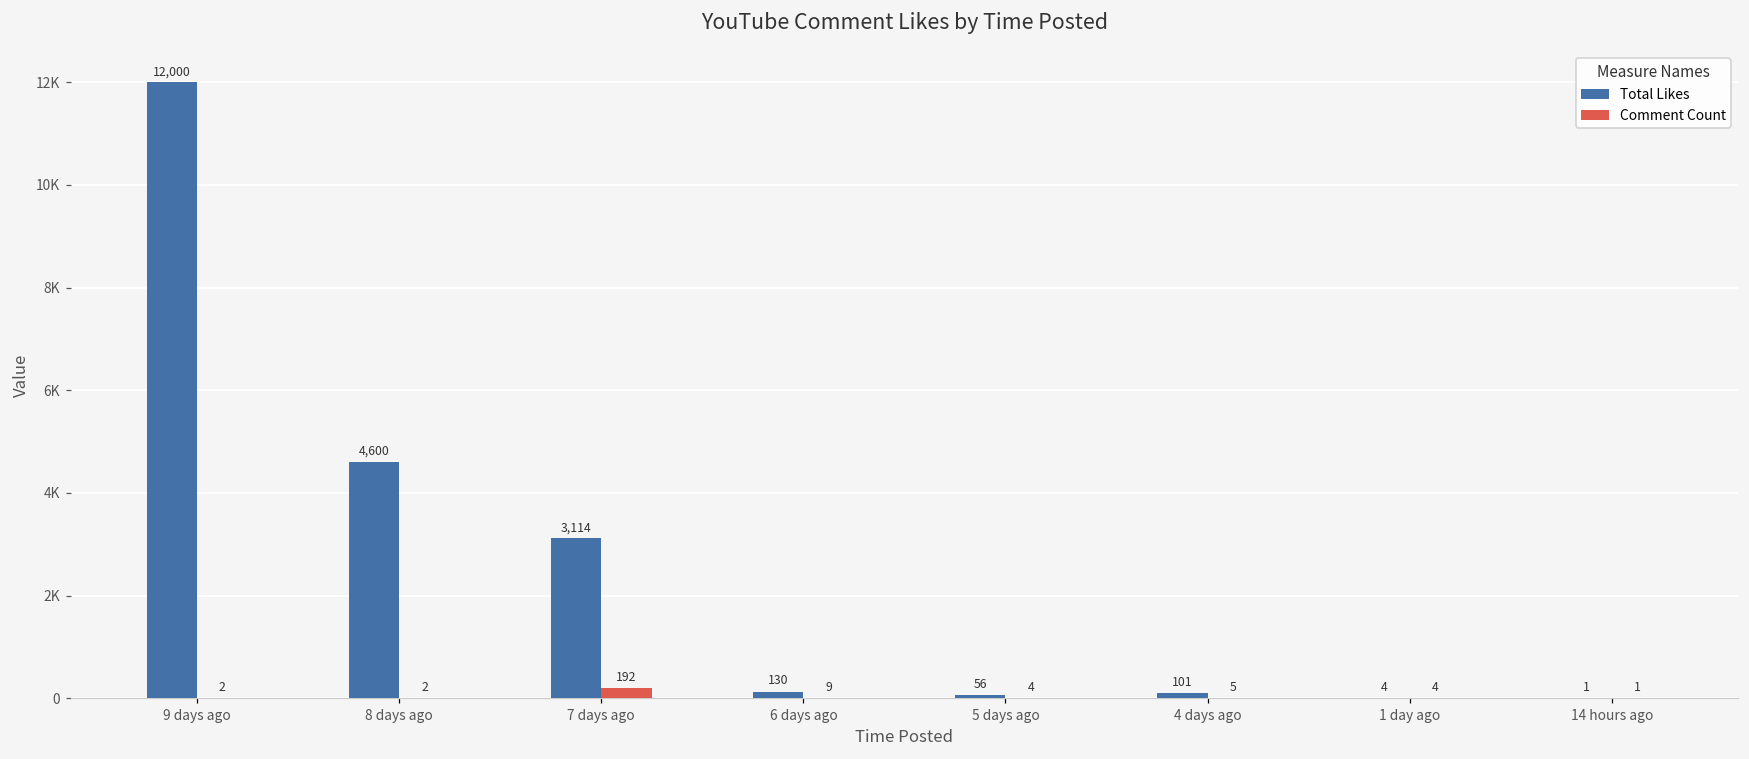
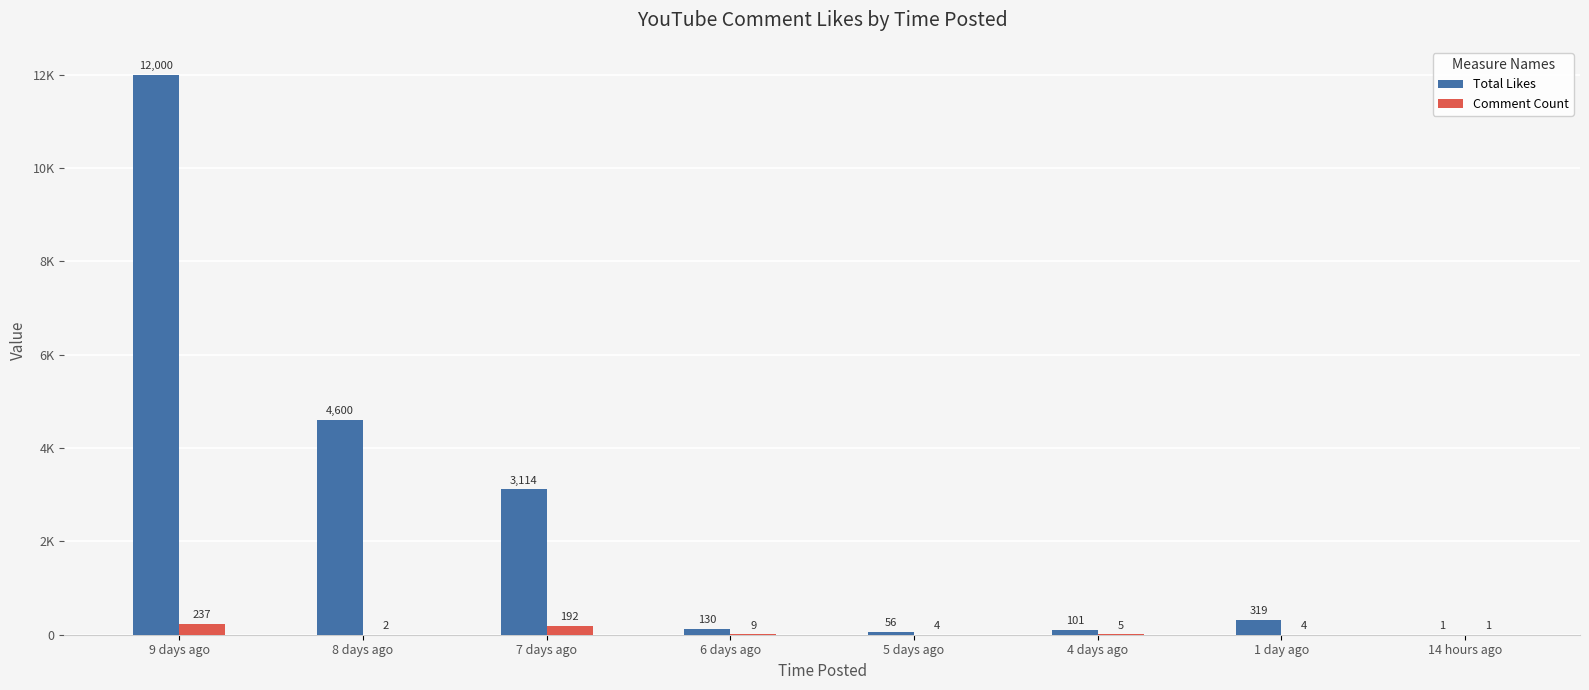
  {
    "Total Likes": {
      "9 days ago": "12,000",
      "8 days ago": "4,600",
      "7 days ago": "3,114",
      "6 days ago": "130",
      "5 days ago": "56",
      "4 days ago": "101",
-     "1 day ago": "4",
+     "1 day ago": "319",
      "14 hours ago": "1"
    },
    "Comment Count": {
-     "9 days ago": "2",
+     "9 days ago": "237",
      "8 days ago": "2",
      "7 days ago": "192",
      "6 days ago": "9",
      "5 days ago": "4",
      "4 days ago": "5",
      "1 day ago": "4",
      "14 hours ago": "1"
    }
  }
